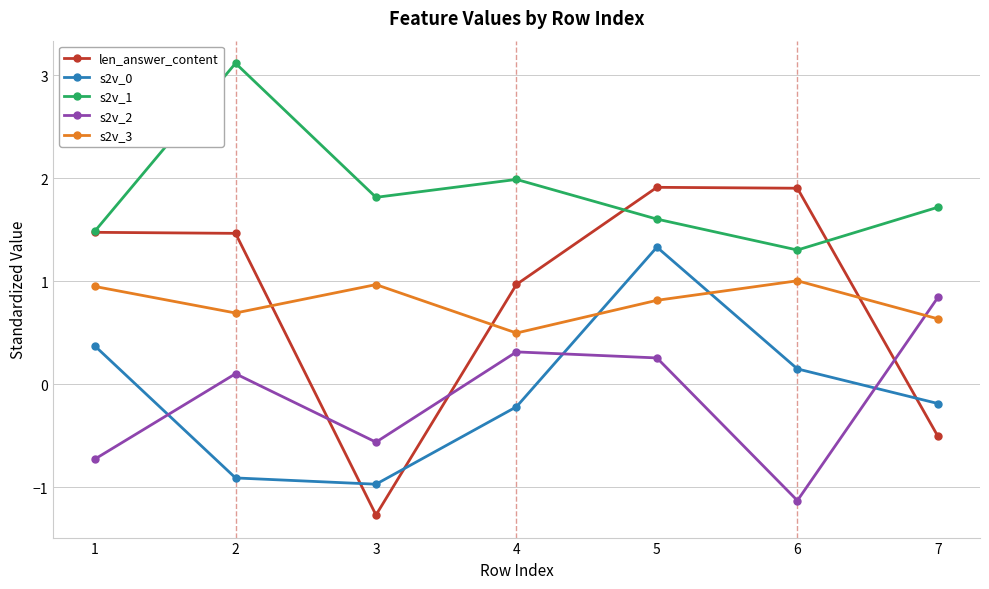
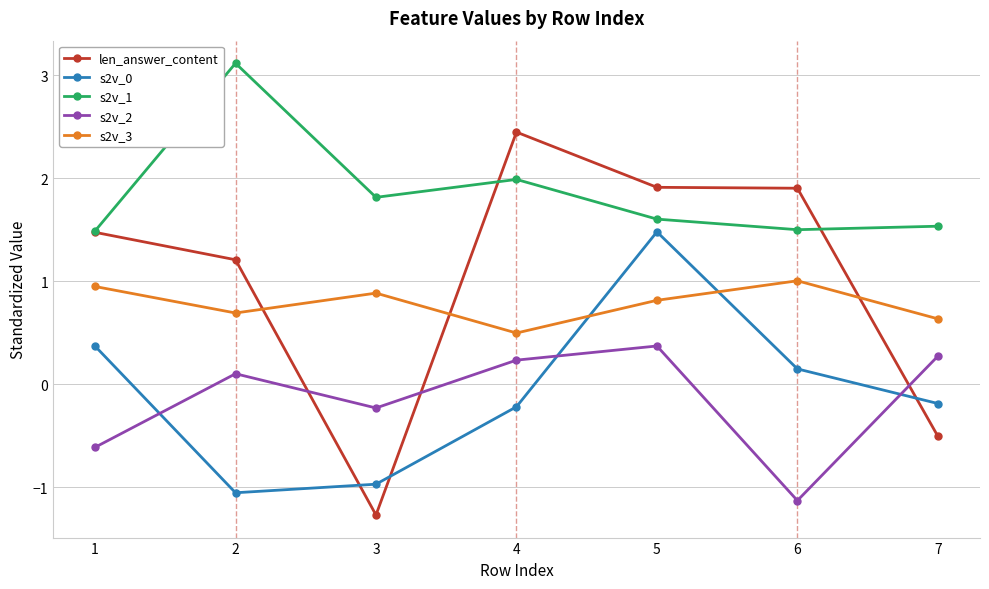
  {
    "len_answer_content": {
-     "2": 1.47,
+     "2": 1.21,
      "3": -1.27,
-     "4": 0.97,
+     "4": 2.45,
      "5": 1.91,
      "6": 1.90,
      "7": -0.50
    },
    "s2v_0": {
      "1": 0.37,
-     "2": -0.91,
+     "2": -1.05,
      "3": -0.97,
      "4": -0.22,
-     "5": 1.33,
+     "5": 1.48,
      "6": 0.15,
      "7": -0.19
    },
    "s2v_1": {
      "2": 3.12,
      "3": 1.81,
      "4": 1.99,
      "5": 1.60,
-     "6": 1.30,
-     "7": 1.72
+     "6": 1.50,
+     "7": 1.53
    },
    "s2v_2": {
-     "1": -0.72,
+     "1": -0.61,
      "2": 0.10,
-     "3": -0.56,
-     "4": 0.32,
-     "5": 0.26,
+     "3": -0.23,
+     "4": 0.24,
+     "5": 0.37,
      "6": -1.13,
-     "7": 0.84
+     "7": 0.27
    },
    "s2v_3": {
      "1": 0.95,
      "2": 0.69,
-     "3": 0.97,
+     "3": 0.89,
      "4": 0.50,
      "5": 0.82,
      "6": 1.00,
      "7": 0.64
    }
  }
